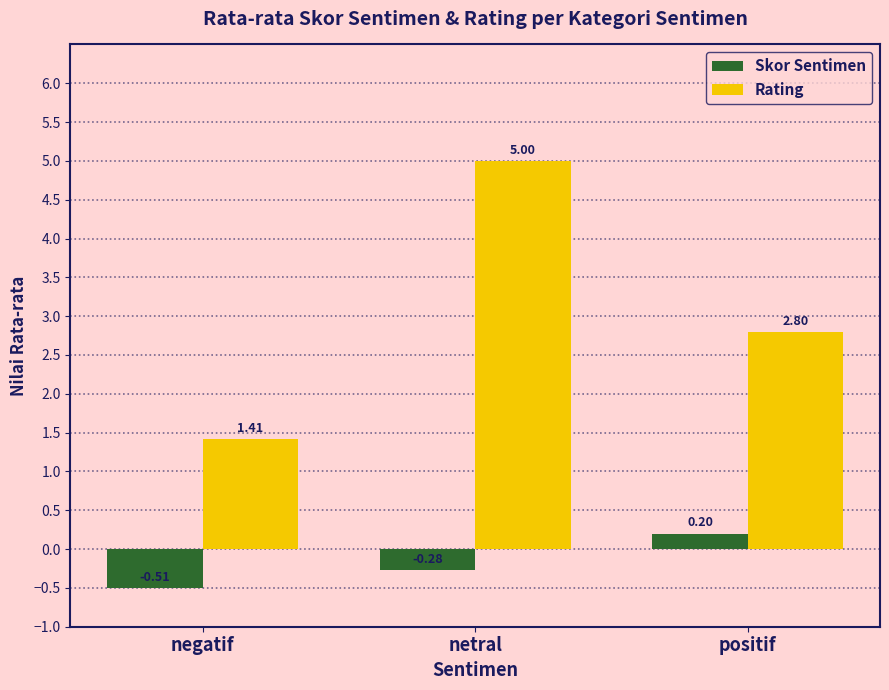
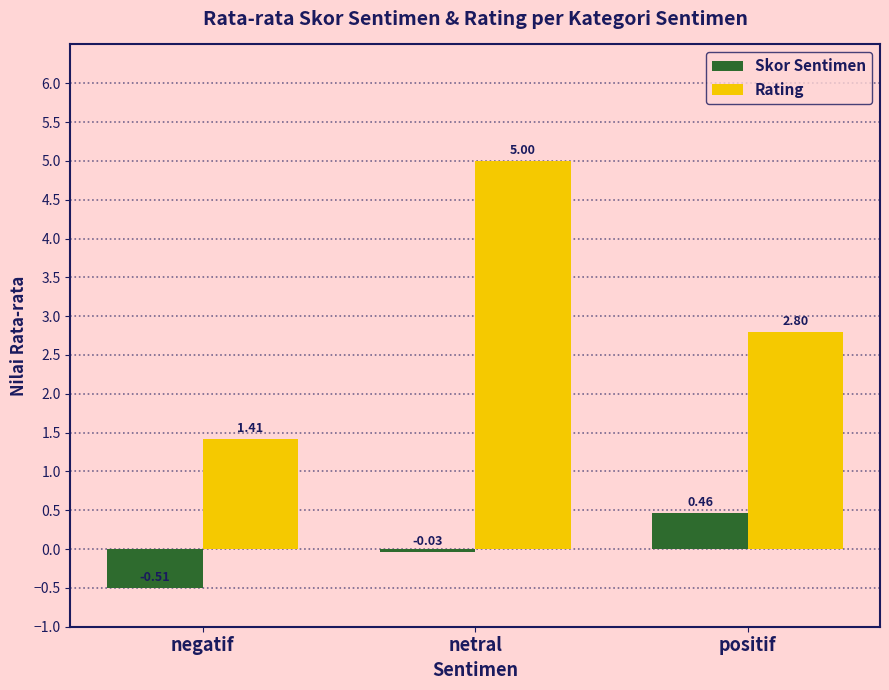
  {
    "Skor Sentimen": {
      "negatif": -0.51,
-     "netral": -0.28,
-     "positif": 0.20
+     "netral": -0.03,
+     "positif": 0.46
    },
    "Rating": {
      "negatif": 1.41,
      "netral": 5.00,
      "positif": 2.80
    }
  }
